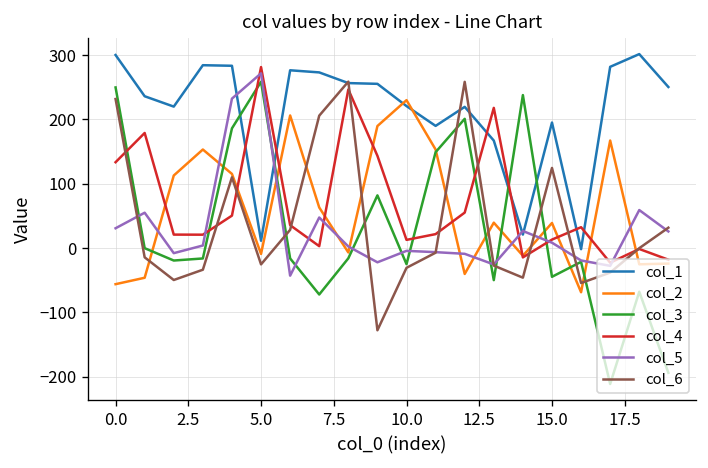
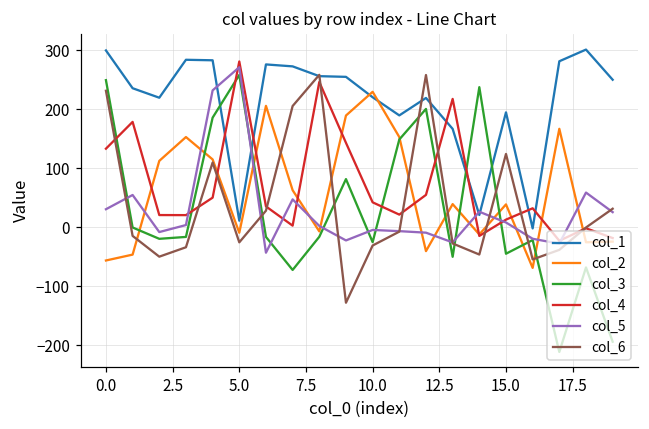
  {
    "col_1": {
      "0.0": 300,
      "5.0": 10,
      "10.0": 220,
      "15.0": 200
    },
    "col_2": {
      "0.0": -60,
      "5.0": -10,
      "10.0": 230,
      "15.0": 40
    },
    "col_3": {
      "0.0": 250,
      "5.0": 260,
      "10.0": -20,
      "15.0": -40
    },
    "col_4": {
      "0.0": 130,
      "5.0": 280,
-     "10.0": 10,
+     "10.0": 40,
      "15.0": 10
    },
    "col_5": {
      "0.0": 30,
      "5.0": 270,
      "10.0": 0,
      "15.0": 10
    },
    "col_6": {
      "0.0": 230,
      "5.0": -30,
      "10.0": -30,
      "15.0": 120
    }
  }
